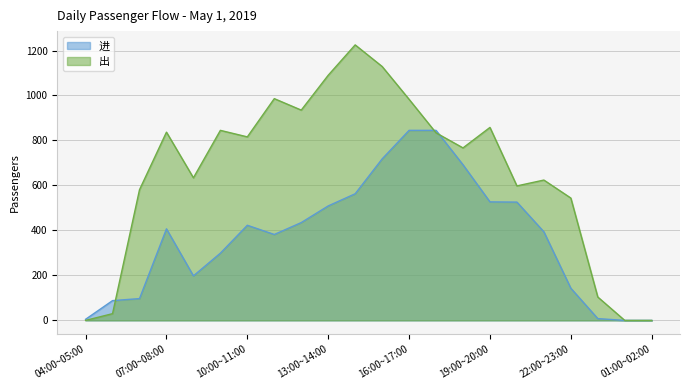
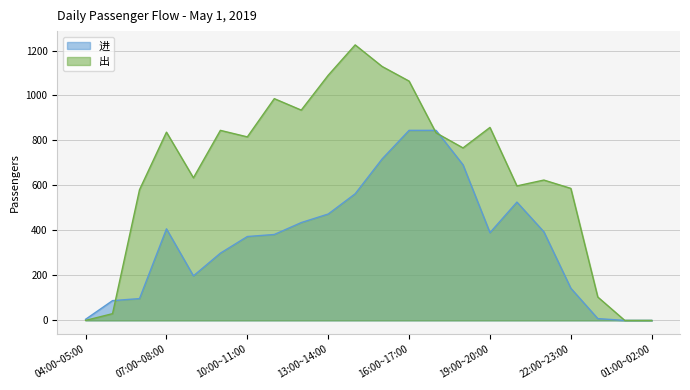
  {
    "进": {
      "07:00~08:00": 410,
-     "10:00~11:00": 420,
-     "13:00~14:00": 510,
+     "10:00~11:00": 370,
+     "13:00~14:00": 470,
      "16:00~17:00": 850,
-     "19:00~20:00": 530,
+     "19:00~20:00": 390,
      "22:00~23:00": 140
    },
    "出": {
      "07:00~08:00": 840,
      "10:00~11:00": 820,
      "13:00~14:00": 1090,
-     "16:00~17:00": 980,
+     "16:00~17:00": 1060,
      "19:00~20:00": 860,
-     "22:00~23:00": 540
+     "22:00~23:00": 590
    }
  }
